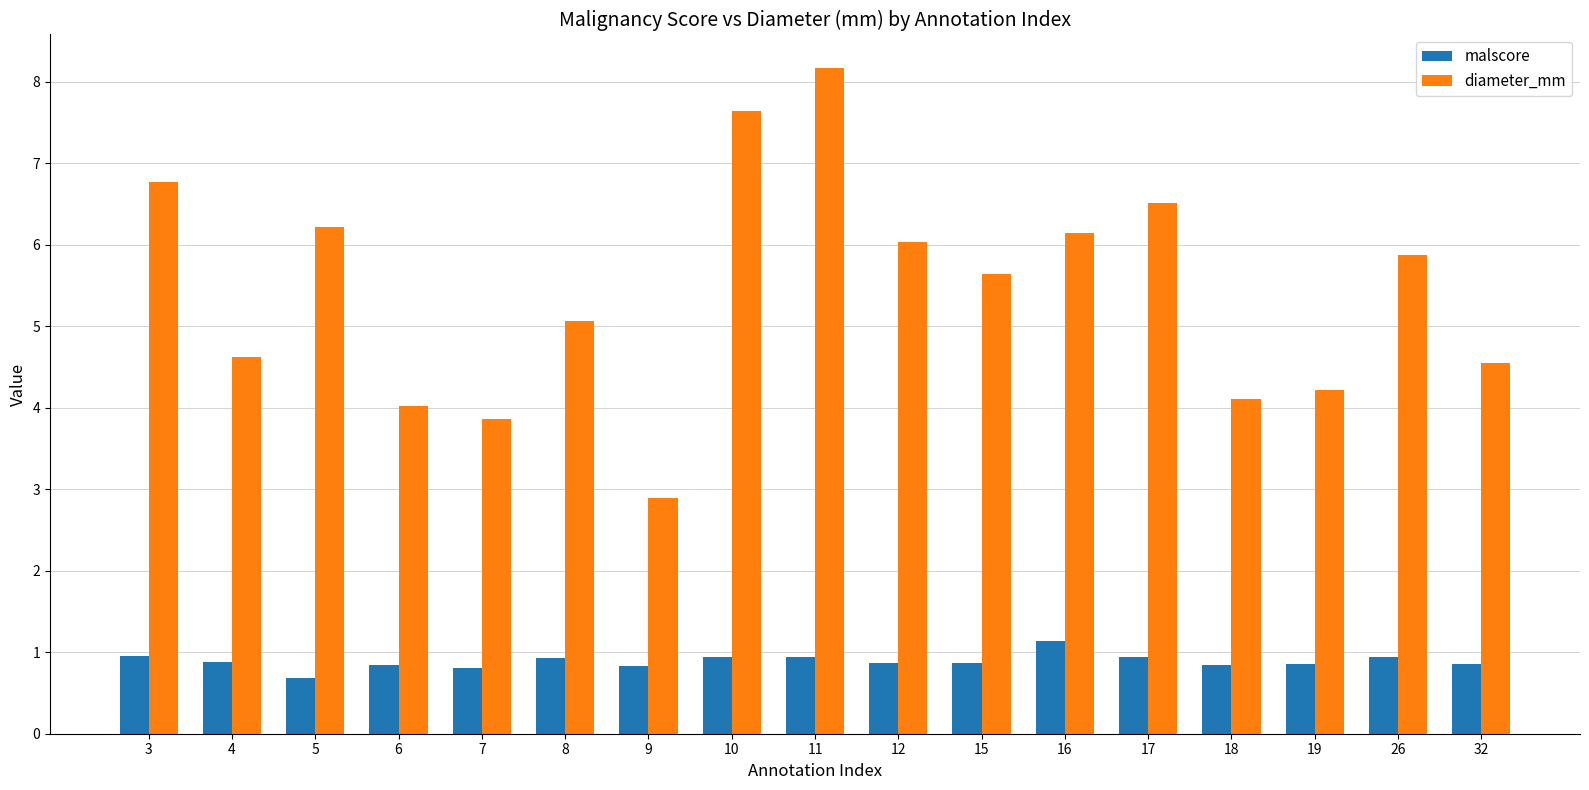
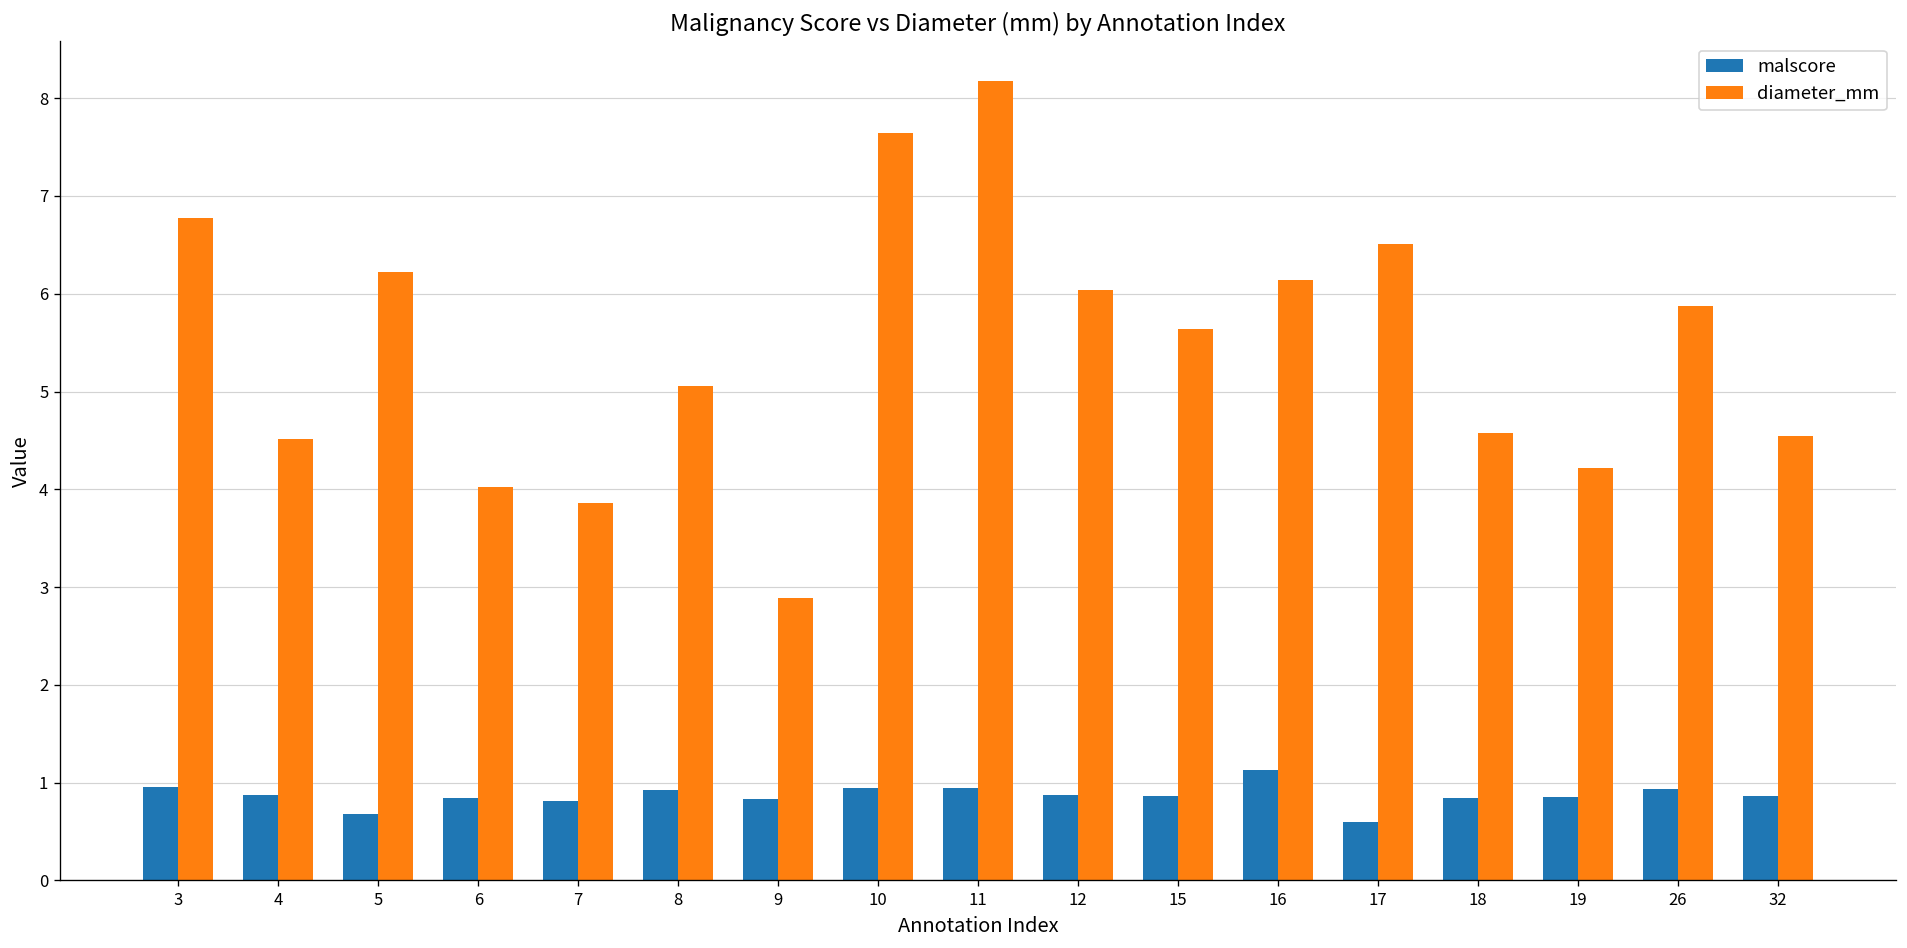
  {
    "malscore": {
      "3": 1.0,
      "4": 0.9,
      "5": 0.7,
      "6": 0.8,
      "7": 0.8,
      "8": 0.9,
      "9": 0.8,
      "10": 0.9,
      "11": 0.9,
      "12": 0.9,
      "15": 0.9,
      "16": 1.1,
-     "17": 0.9,
+     "17": 0.6,
      "18": 0.8,
      "19": 0.9,
      "26": 0.9,
      "32": 0.9
    },
    "diameter_mm": {
      "3": 6.8,
-     "4": 4.6,
+     "4": 4.5,
      "5": 6.2,
      "6": 4.0,
      "7": 3.9,
      "8": 5.1,
      "9": 2.9,
      "10": 7.6,
      "11": 8.2,
      "12": 6.0,
      "15": 5.6,
      "16": 6.1,
      "17": 6.5,
-     "18": 4.1,
+     "18": 4.6,
      "19": 4.2,
      "26": 5.9,
      "32": 4.5
    }
  }
